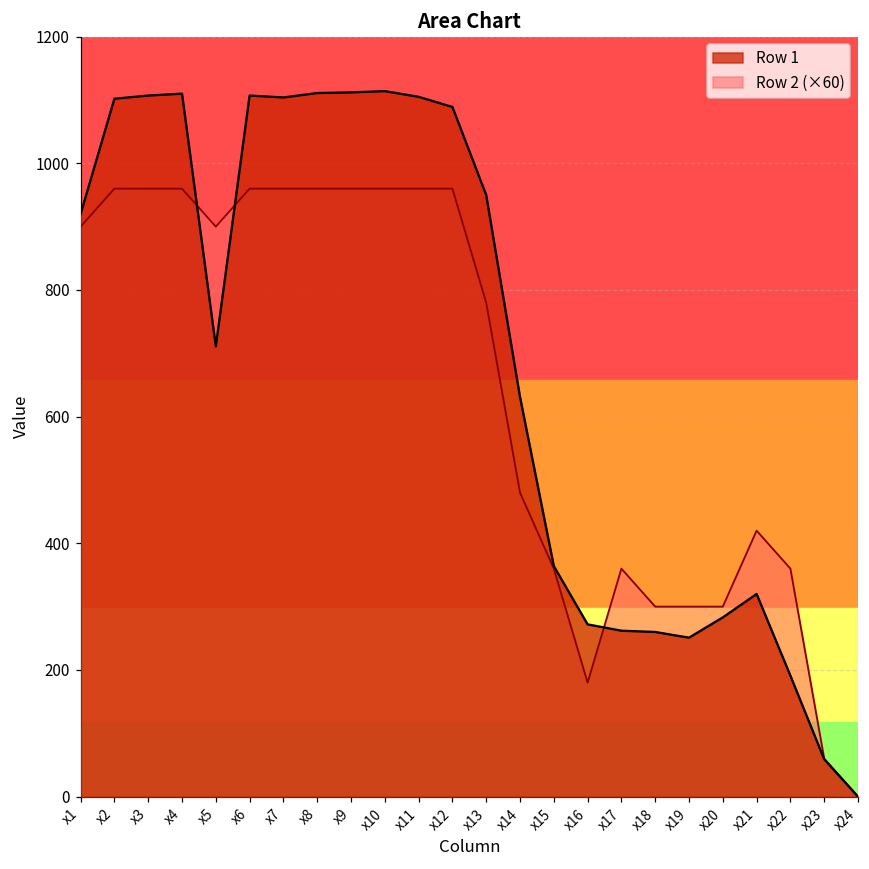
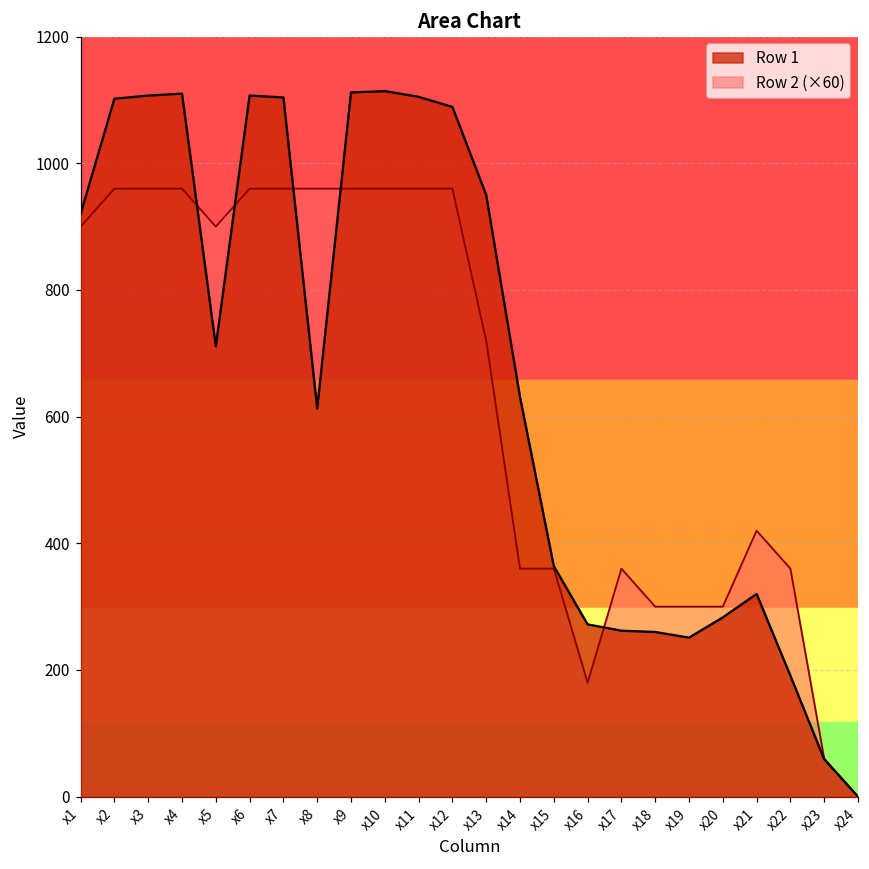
  {
    "Row 1": {
      "x1": 920,
      "x2": 1100,
      "x3": 1110,
      "x4": 1110,
      "x5": 710,
      "x6": 1110,
      "x7": 1100,
-     "x8": 1110,
+     "x8": 610,
      "x9": 1110,
      "x10": 1110,
      "x11": 1110,
      "x12": 1090,
      "x13": 950,
      "x14": 630,
      "x16": 270,
      "x17": 260,
      "x18": 260,
      "x19": 250,
      "x20": 280,
      "x21": 320,
      "x22": 190
    },
    "Row 2 (×60)": {
      "x1": 900,
      "x2": 960,
      "x3": 960,
      "x4": 960,
      "x5": 900,
      "x6": 960,
      "x7": 960,
      "x8": 960,
      "x9": 960,
      "x10": 960,
      "x11": 960,
      "x12": 960,
-     "x13": 780,
-     "x14": 480,
+     "x13": 720,
+     "x14": 360,
      "x16": 180,
      "x17": 360,
      "x18": 300,
      "x19": 300,
      "x20": 300,
      "x21": 420,
      "x22": 360
    }
  }
